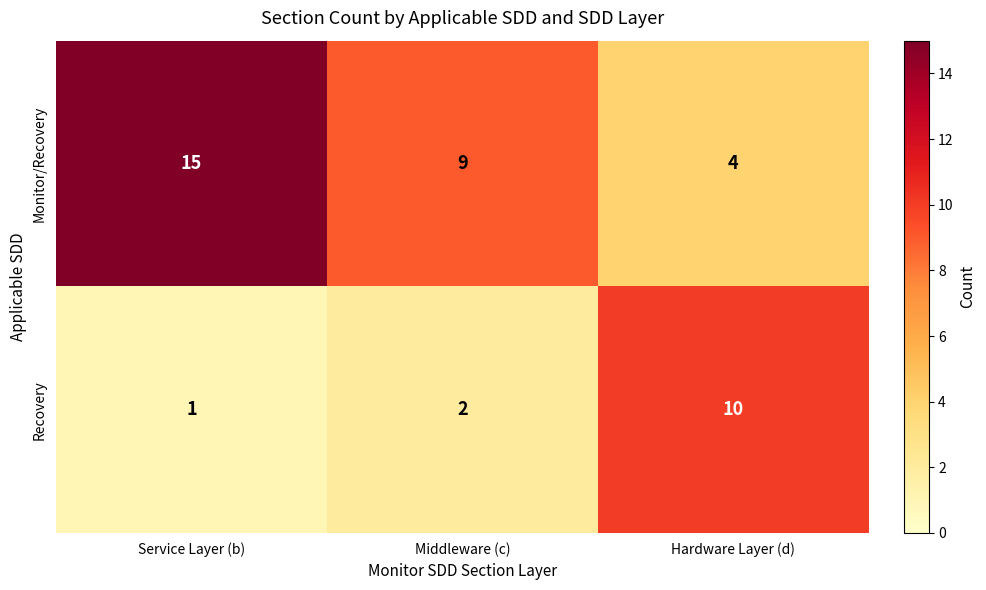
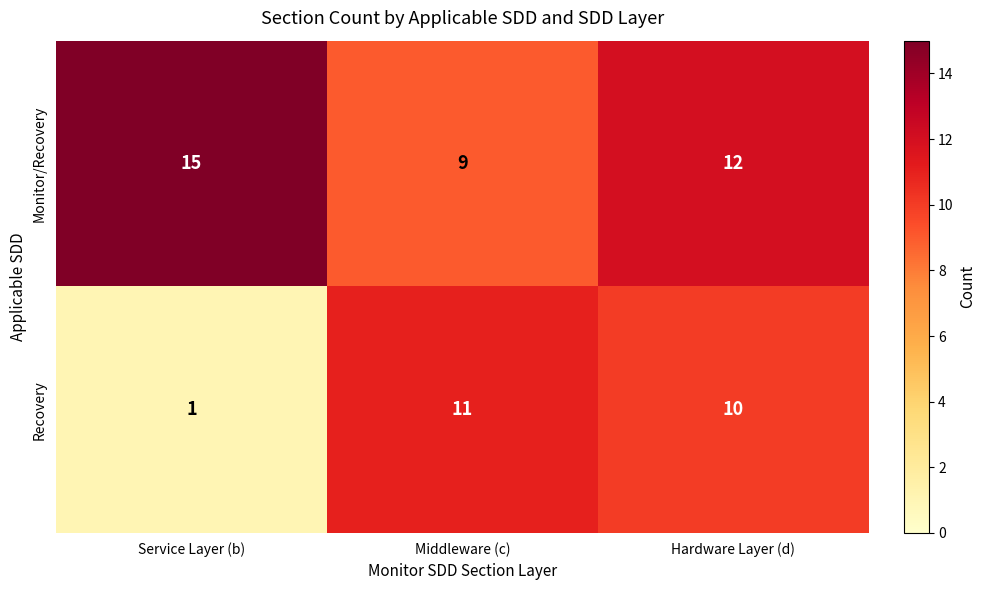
  {
    "Monitor/Recovery": {
      "Service Layer (b)": 15,
      "Middleware (c)": 9,
-     "Hardware Layer (d)": 4
+     "Hardware Layer (d)": 12
    },
    "Recovery": {
      "Service Layer (b)": 1,
-     "Middleware (c)": 2,
+     "Middleware (c)": 11,
      "Hardware Layer (d)": 10
    }
  }
